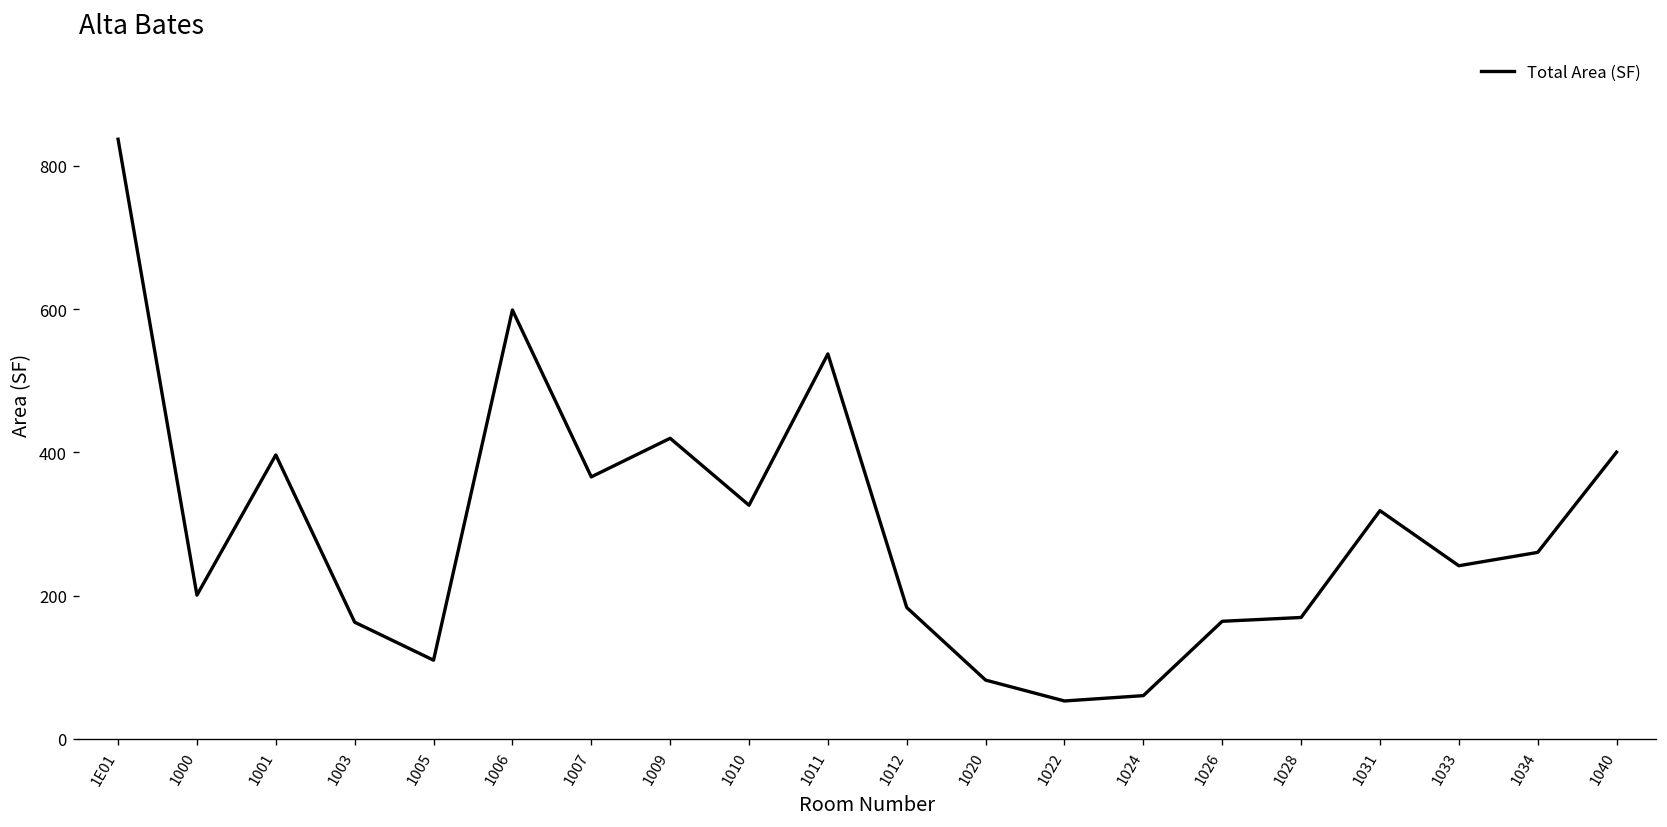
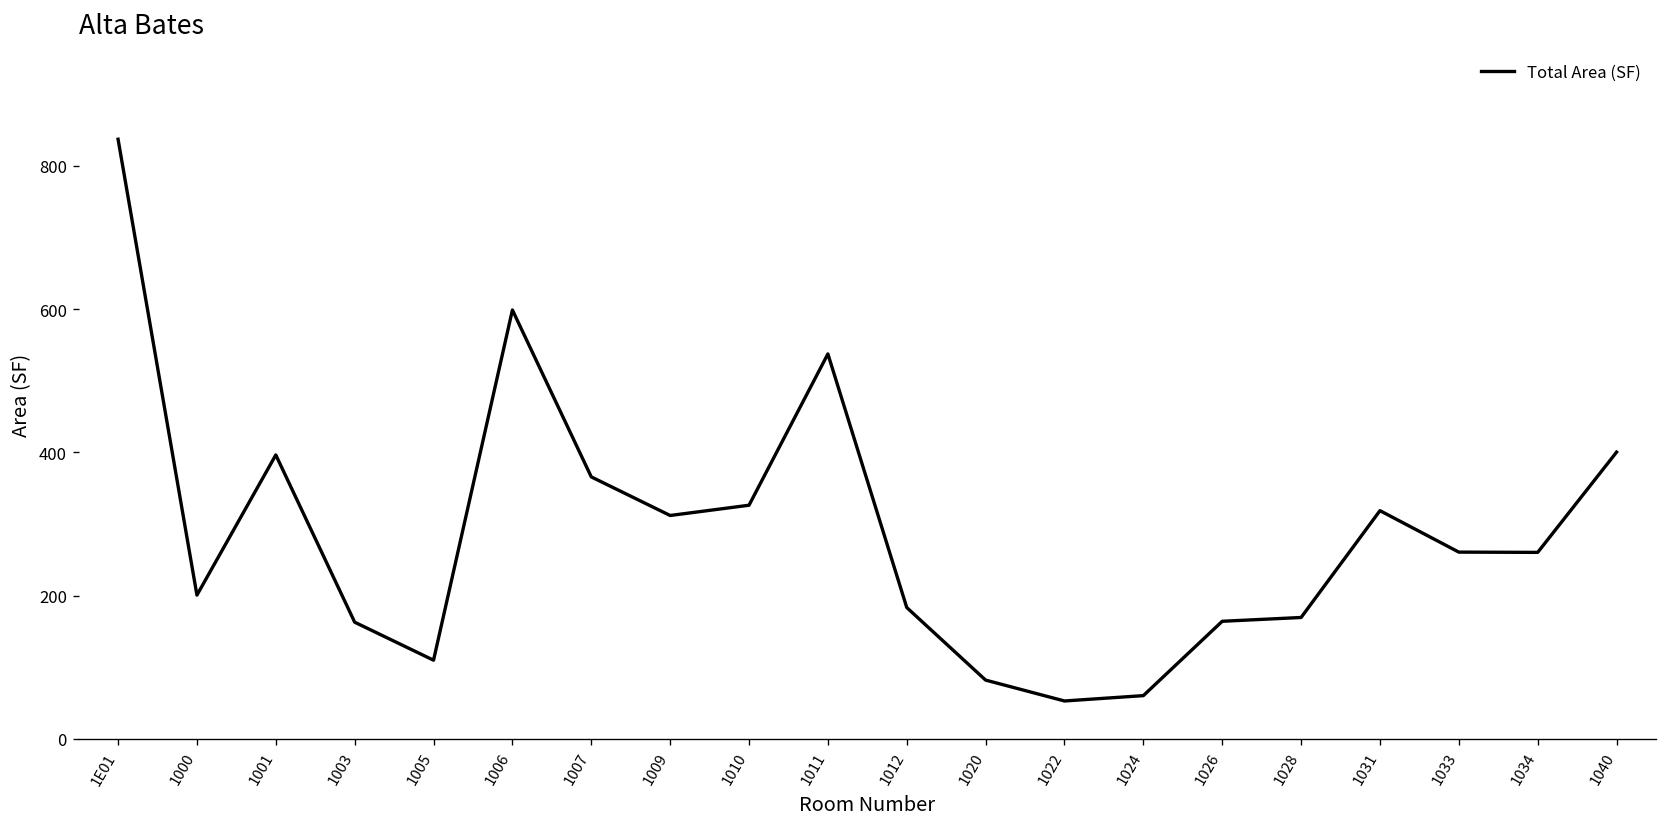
  {
    "1E01": 840,
    "1000": 200,
    "1001": 400,
    "1003": 160,
    "1005": 110,
    "1006": 600,
    "1007": 370,
-   "1009": 420,
+   "1009": 310,
    "1010": 330,
    "1011": 540,
    "1012": 180,
    "1020": 80,
    "1022": 50,
    "1024": 60,
    "1026": 160,
    "1028": 170,
    "1031": 320,
-   "1033": 240,
+   "1033": 260,
    "1034": 260,
    "1040": 400
  }
